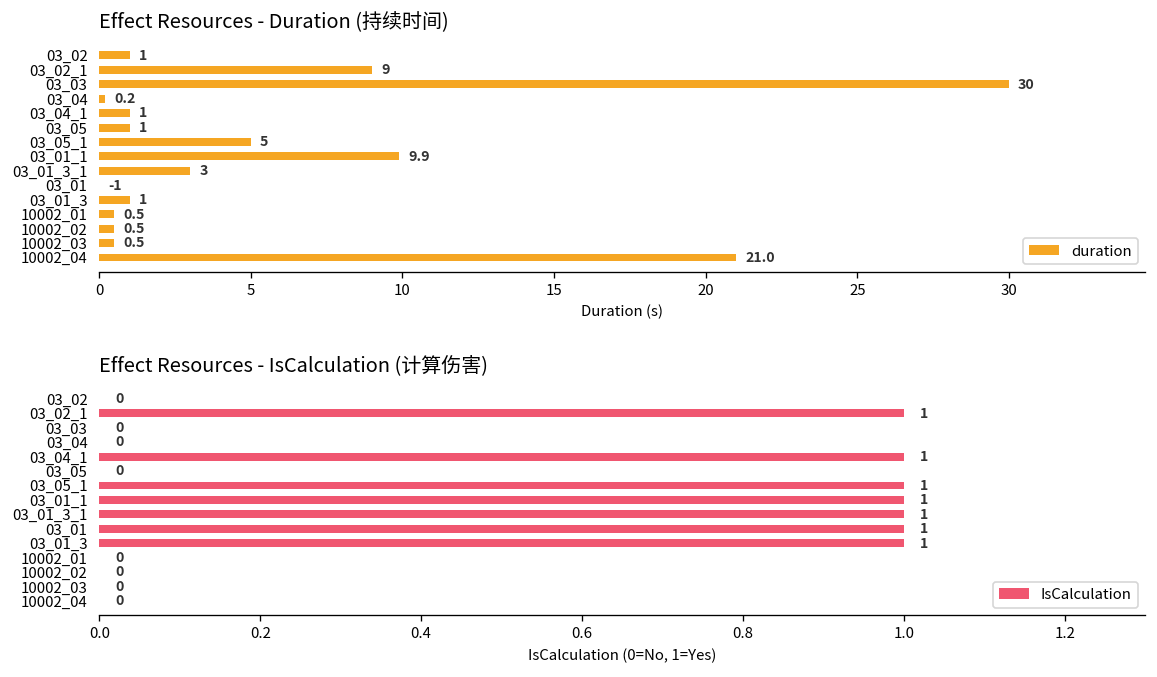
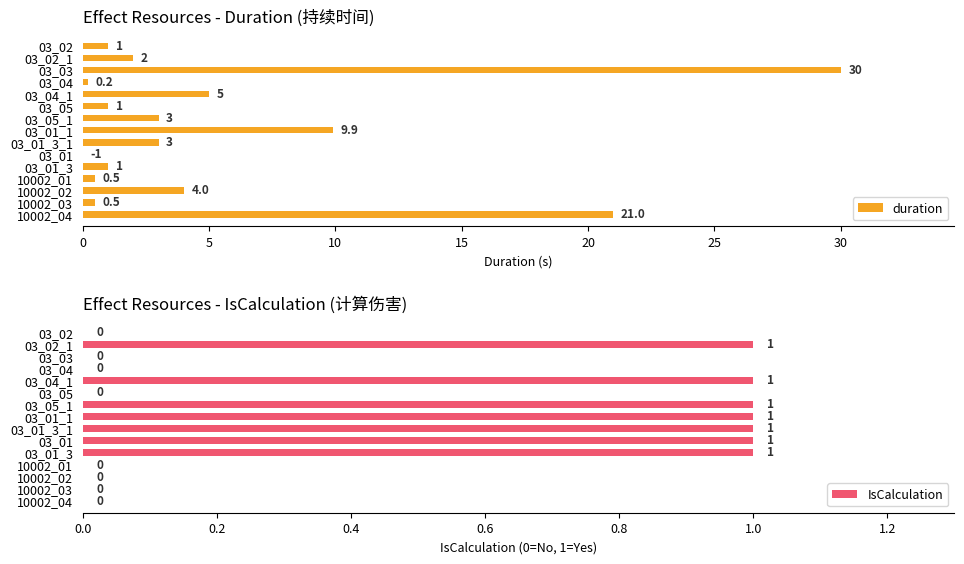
  {
    "Effect Resources - Duration (持续时间)": {
      "03_02": 1,
-     "03_02_1": 9,
+     "03_02_1": 2,
      "03_03": 30,
      "03_04": 0.2,
-     "03_04_1": 1,
+     "03_04_1": 5,
      "03_05": 1,
-     "03_05_1": 5,
+     "03_05_1": 3,
      "03_01_1": 9.9,
      "03_01_3_1": 3,
      "03_01_3": 1,
      "10002_01": 0.5,
-     "10002_02": 0.5,
+     "10002_02": 4.0,
      "10002_03": 0.5,
      "10002_04": 21.0
    },
    "Effect Resources - IsCalculation (计算伤害)": {
      "03_02": 0,
      "03_02_1": 1,
      "03_03": 0,
      "03_04": 0,
      "03_04_1": 1,
      "03_05": 0,
      "03_05_1": 1,
      "03_01_1": 1,
      "03_01_3_1": 1,
      "03_01": 1,
      "03_01_3": 1,
      "10002_01": 0,
      "10002_02": 0,
      "10002_03": 0,
      "10002_04": 0
    }
  }
